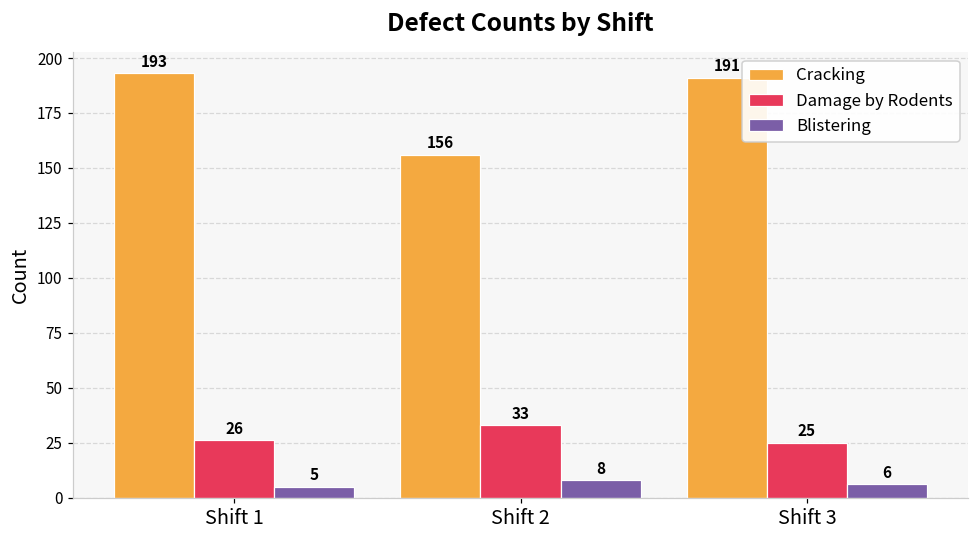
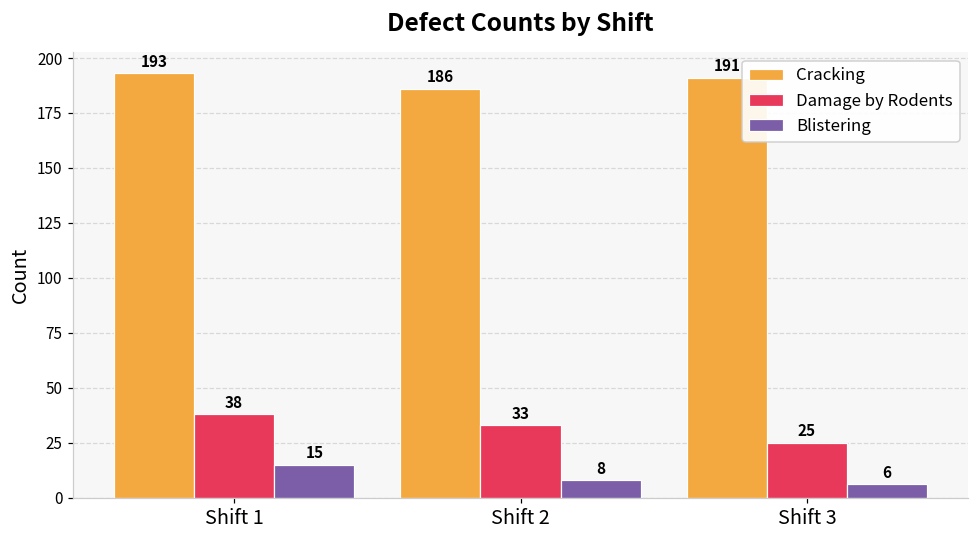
  {
    "Cracking": {
      "Shift 1": 193,
-     "Shift 2": 156,
+     "Shift 2": 186,
      "Shift 3": 191
    },
    "Damage by Rodents": {
-     "Shift 1": 26,
+     "Shift 1": 38,
      "Shift 2": 33,
      "Shift 3": 25
    },
    "Blistering": {
-     "Shift 1": 5,
+     "Shift 1": 15,
      "Shift 2": 8,
      "Shift 3": 6
    }
  }
